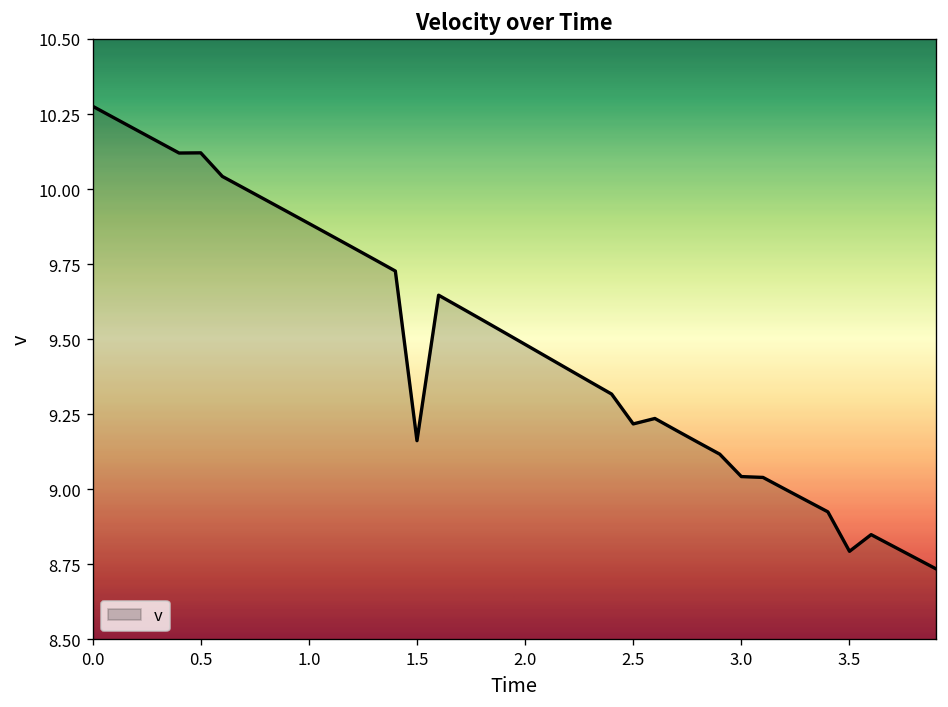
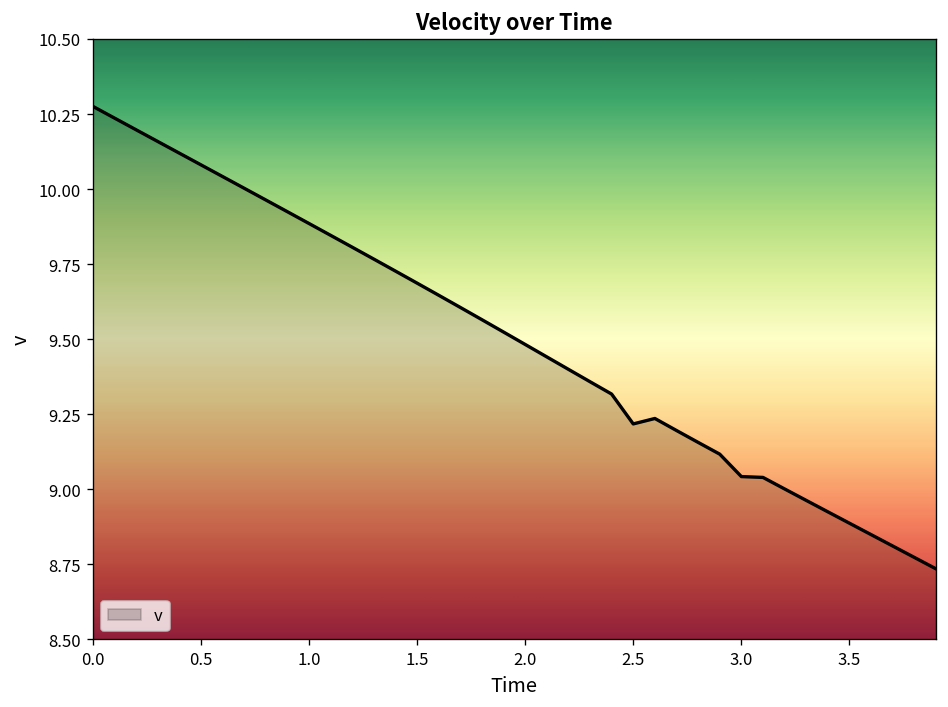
  {
    "0.0": 10.28,
-   "0.5": 10.12,
+   "0.5": 10.08,
    "1.0": 9.89,
-   "1.5": 9.16,
+   "1.5": 9.69,
    "2.0": 9.48,
    "2.5": 9.22,
    "3.0": 9.04,
-   "3.5": 8.79
+   "3.5": 8.89
  }
